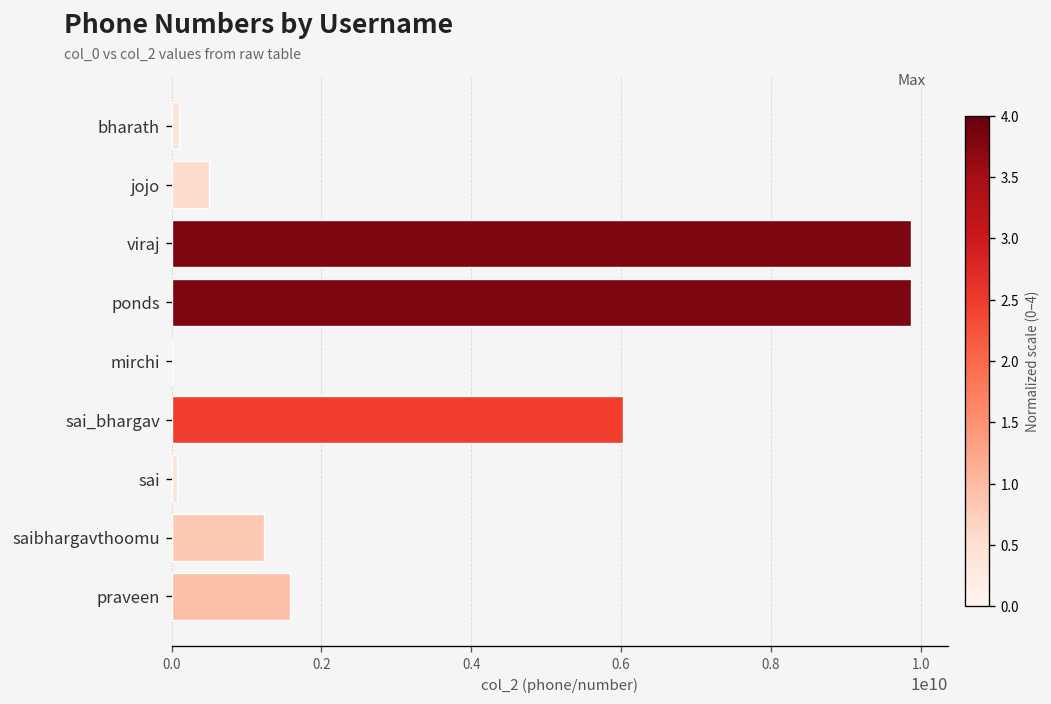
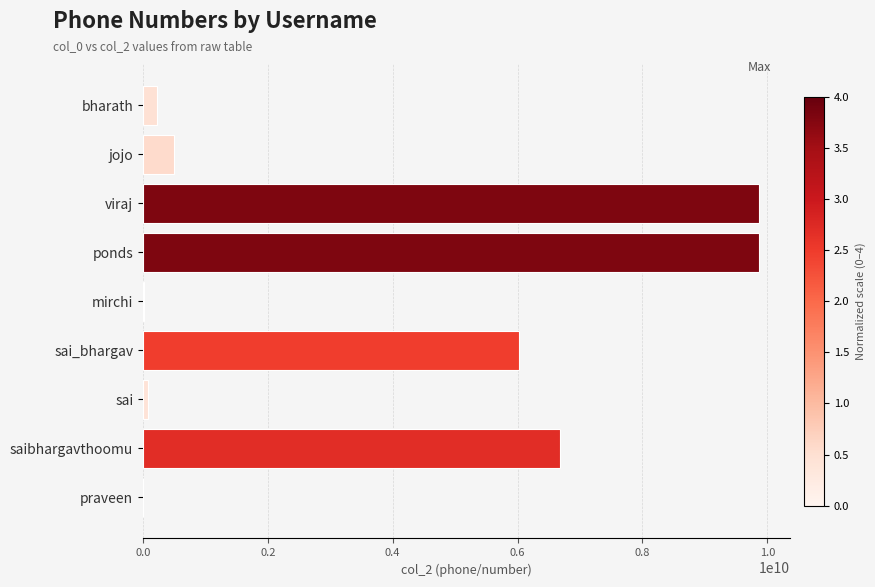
  {
-   "bharath": 100000000,
+   "bharath": 200000000,
    "jojo": 500000000,
    "viraj": 9900000000,
    "ponds": 9900000000,
    "sai_bhargav": 6000000000,
    "sai": 100000000,
-   "saibhargavthoomu": 1200000000,
-   "praveen": 1600000000
+   "saibhargavthoomu": 6700000000,
+   "praveen": 0
  }
